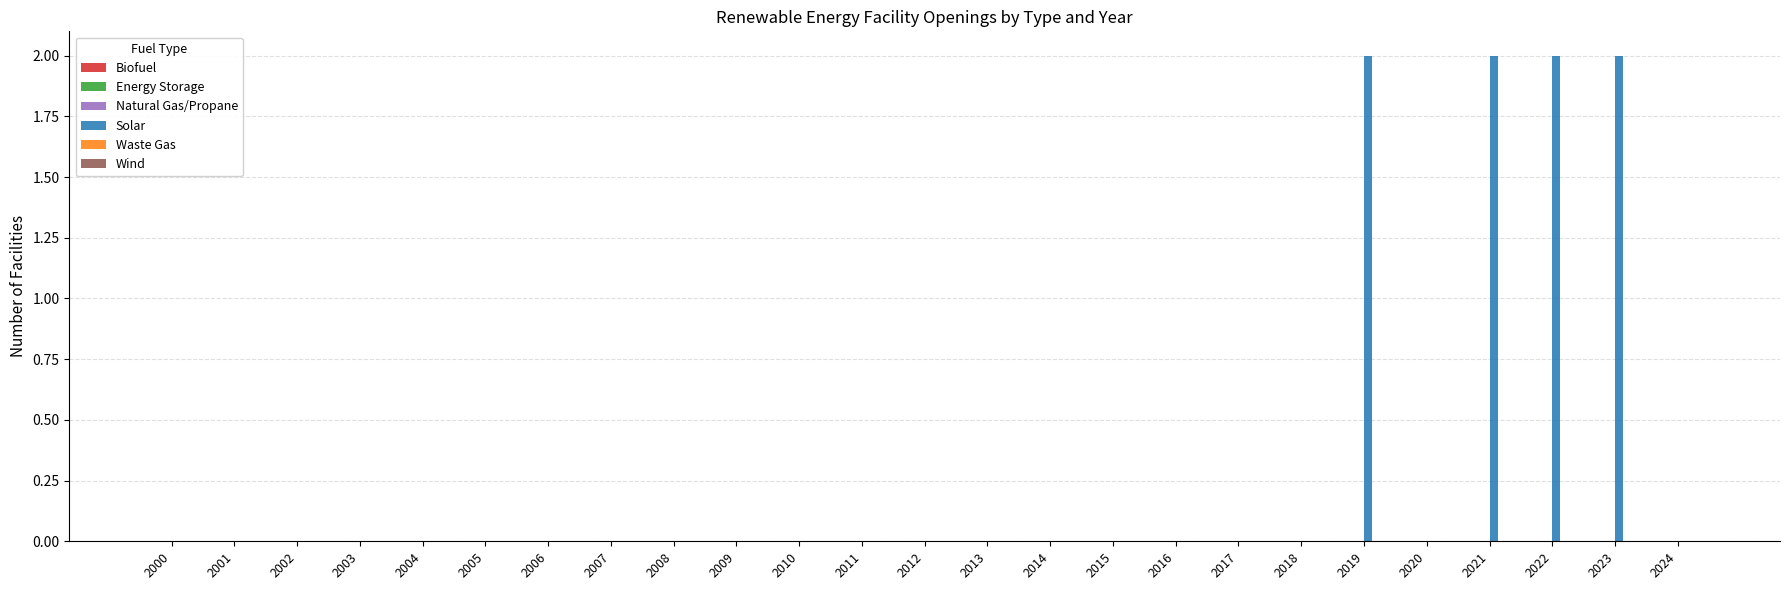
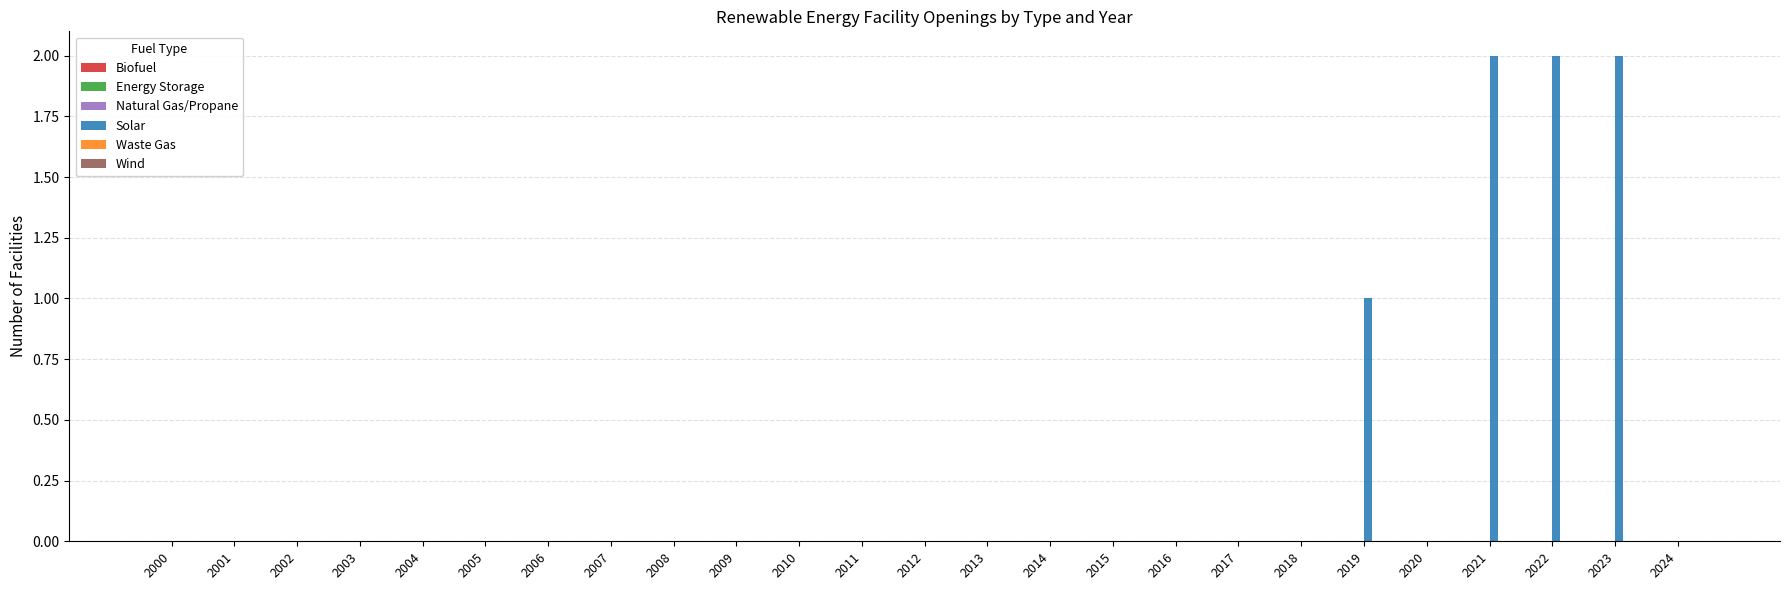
  {
    "Biofuel": {
      "2000": 0,
      "2001": 0,
      "2002": 0,
      "2003": 0,
      "2004": 0,
      "2005": 0,
      "2006": 0,
      "2007": 0,
      "2008": 0,
      "2009": 0,
      "2010": 0,
      "2011": 0,
      "2012": 0,
      "2013": 0,
      "2014": 0,
      "2015": 0,
      "2016": 0,
      "2017": 0,
      "2018": 0,
      "2019": 0,
      "2020": 0,
      "2021": 0,
      "2022": 0,
      "2023": 0,
      "2024": 0
    },
    "Energy Storage": {
      "2000": 0,
      "2001": 0,
      "2002": 0,
      "2003": 0,
      "2004": 0,
      "2005": 0,
      "2006": 0,
      "2007": 0,
      "2008": 0,
      "2009": 0,
      "2010": 0,
      "2011": 0,
      "2012": 0,
      "2013": 0,
      "2014": 0,
      "2015": 0,
      "2016": 0,
      "2017": 0,
      "2018": 0,
      "2019": 0,
      "2020": 0,
      "2021": 0,
      "2022": 0,
      "2023": 0,
      "2024": 0
    },
    "Natural Gas/Propane": {
      "2000": 0,
      "2001": 0,
      "2002": 0,
      "2003": 0,
      "2004": 0,
      "2005": 0,
      "2006": 0,
      "2007": 0,
      "2008": 0,
      "2009": 0,
      "2010": 0,
      "2011": 0,
      "2012": 0,
      "2013": 0,
      "2014": 0,
      "2015": 0,
      "2016": 0,
      "2017": 0,
      "2018": 0,
      "2019": 0,
      "2020": 0,
      "2021": 0,
      "2022": 0,
      "2023": 0,
      "2024": 0
    },
    "Solar": {
      "2000": 0,
      "2001": 0,
      "2002": 0,
      "2003": 0,
      "2004": 0,
      "2005": 0,
      "2006": 0,
      "2007": 0,
      "2008": 0,
      "2009": 0,
      "2010": 0,
      "2011": 0,
      "2012": 0,
      "2013": 0,
      "2014": 0,
      "2015": 0,
      "2016": 0,
      "2017": 0,
      "2018": 0,
-     "2019": 2,
+     "2019": 1,
      "2020": 0,
      "2021": 2,
      "2022": 2,
      "2023": 2,
      "2024": 0
    },
    "Waste Gas": {
      "2000": 0,
      "2001": 0,
      "2002": 0,
      "2003": 0,
      "2004": 0,
      "2005": 0,
      "2006": 0,
      "2007": 0,
      "2008": 0,
      "2009": 0,
      "2010": 0,
      "2011": 0,
      "2012": 0,
      "2013": 0,
      "2014": 0,
      "2015": 0,
      "2016": 0,
      "2017": 0,
      "2018": 0,
      "2019": 0,
      "2020": 0,
      "2021": 0,
      "2022": 0,
      "2023": 0,
      "2024": 0
    },
    "Wind": {
      "2000": 0,
      "2001": 0,
      "2002": 0,
      "2003": 0,
      "2004": 0,
      "2005": 0,
      "2006": 0,
      "2007": 0,
      "2008": 0,
      "2009": 0,
      "2010": 0,
      "2011": 0,
      "2012": 0,
      "2013": 0,
      "2014": 0,
      "2015": 0,
      "2016": 0,
      "2017": 0,
      "2018": 0,
      "2019": 0,
      "2020": 0,
      "2021": 0,
      "2022": 0,
      "2023": 0,
      "2024": 0
    }
  }
